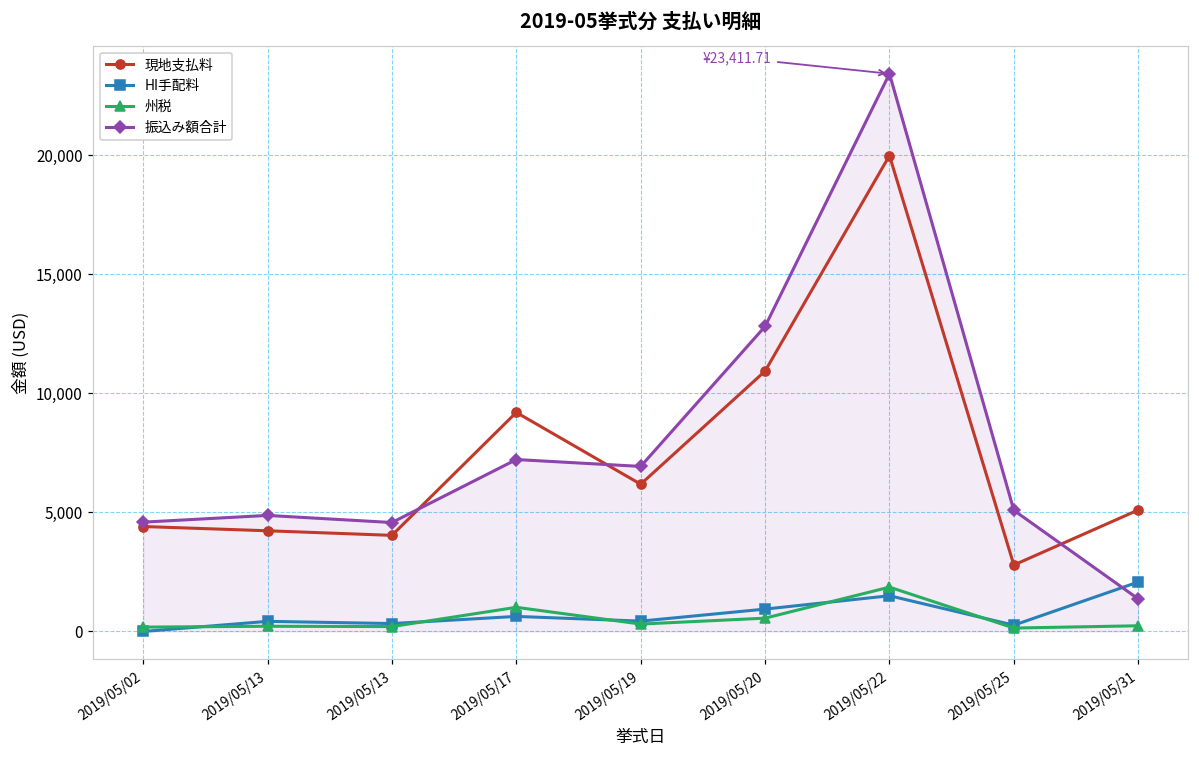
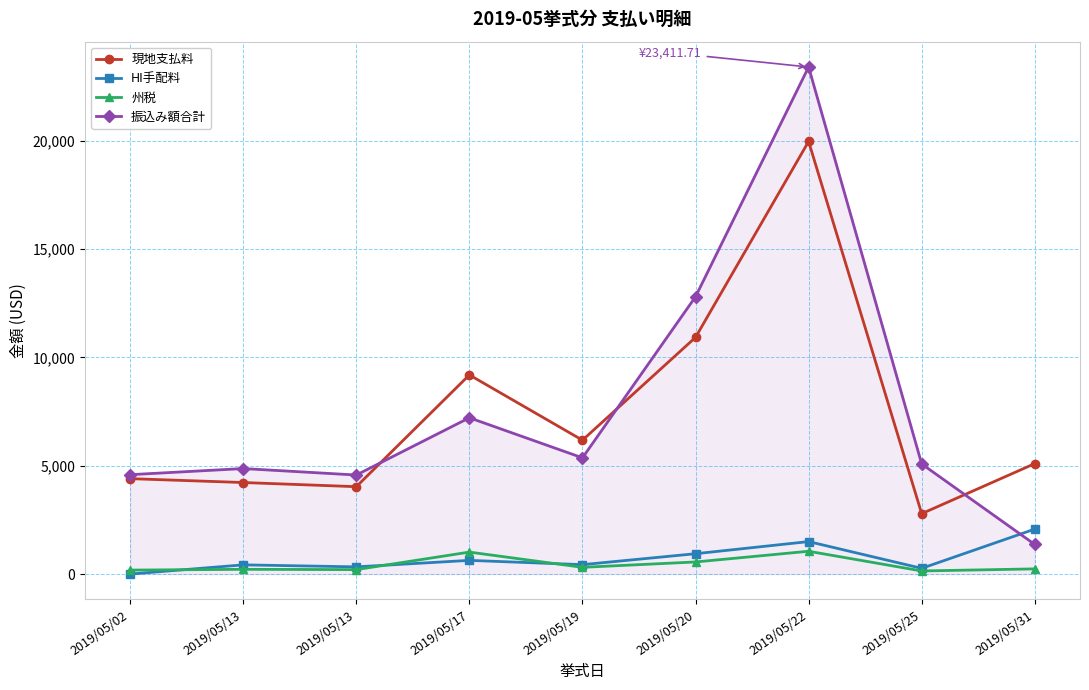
  {
    "現地支払料": {
      "2019/05/02": "4,400",
      "2019/05/17": "9,200",
      "2019/05/19": "6,200",
      "2019/05/20": "10,900",
      "2019/05/22": "20,000",
      "2019/05/25": "2,800",
      "2019/05/31": "5,100"
    },
    "HI手配料": {
      "2019/05/02": "0",
      "2019/05/17": "600",
      "2019/05/19": "400",
      "2019/05/20": "900",
      "2019/05/22": "1,500",
      "2019/05/25": "300",
      "2019/05/31": "2,100"
    },
    "州税": {
      "2019/05/02": "200",
      "2019/05/17": "1,000",
      "2019/05/19": "300",
      "2019/05/20": "600",
-     "2019/05/22": "1,900",
+     "2019/05/22": "1,100",
      "2019/05/25": "100",
      "2019/05/31": "200"
    },
    "振込み額合計": {
      "2019/05/02": "4,600",
      "2019/05/17": "7,200",
-     "2019/05/19": "6,900",
+     "2019/05/19": "5,400",
      "2019/05/20": "12,800",
      "2019/05/25": "5,100",
      "2019/05/31": "1,400"
    }
  }
